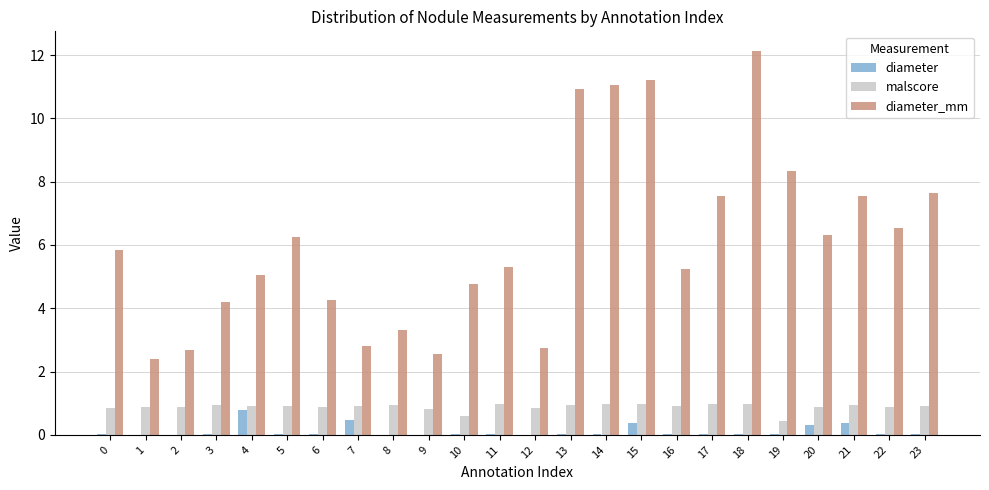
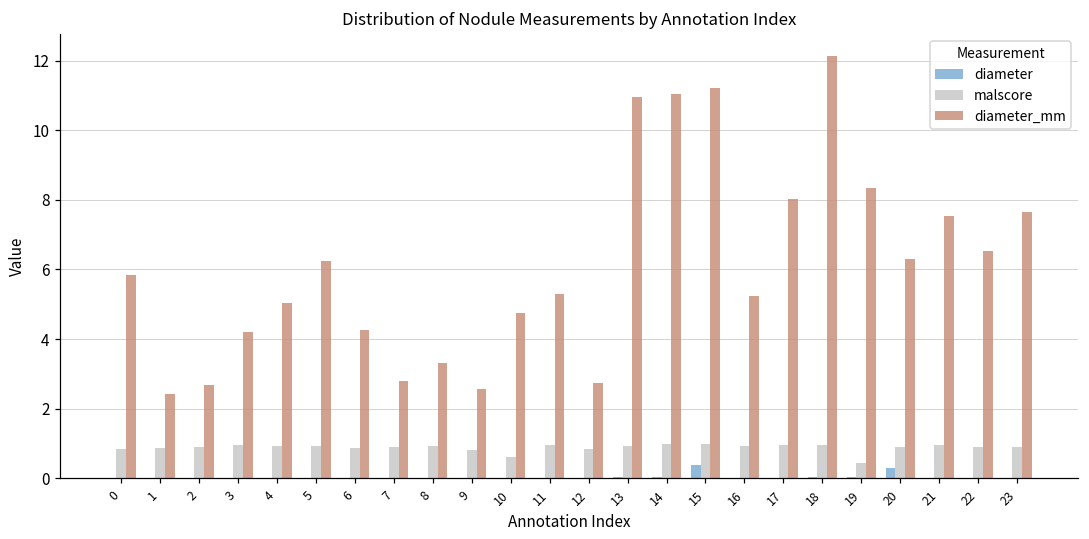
  {
    "diameter": {
-     "4": 0.8,
-     "7": 0.5,
+     "4": 0.0,
+     "7": 0.0,
      "15": 0.4,
      "20": 0.3,
-     "21": 0.4
+     "21": 0.0
    },
    "malscore": {
      "0": 0.8,
      "1": 0.9,
      "2": 0.9,
      "3": 0.9,
      "4": 0.9,
      "5": 0.9,
      "6": 0.9,
      "7": 0.9,
      "8": 0.9,
      "9": 0.8,
      "10": 0.6,
      "11": 1.0,
      "12": 0.8,
      "13": 0.9,
      "14": 1.0,
      "15": 1.0,
      "16": 0.9,
      "17": 1.0,
      "18": 1.0,
      "19": 0.4,
      "20": 0.9,
      "21": 1.0,
      "22": 0.9,
      "23": 0.9
    },
    "diameter_mm": {
      "0": 5.9,
      "1": 2.4,
      "2": 2.7,
      "3": 4.2,
      "4": 5.0,
      "5": 6.2,
      "6": 4.3,
      "7": 2.8,
      "8": 3.3,
      "9": 2.6,
      "10": 4.8,
      "11": 5.3,
      "12": 2.7,
      "13": 10.9,
      "14": 11.0,
      "15": 11.2,
      "16": 5.3,
-     "17": 7.6,
+     "17": 8.0,
      "18": 12.1,
      "19": 8.3,
      "20": 6.3,
      "21": 7.5,
      "22": 6.5,
      "23": 7.6
    }
  }
